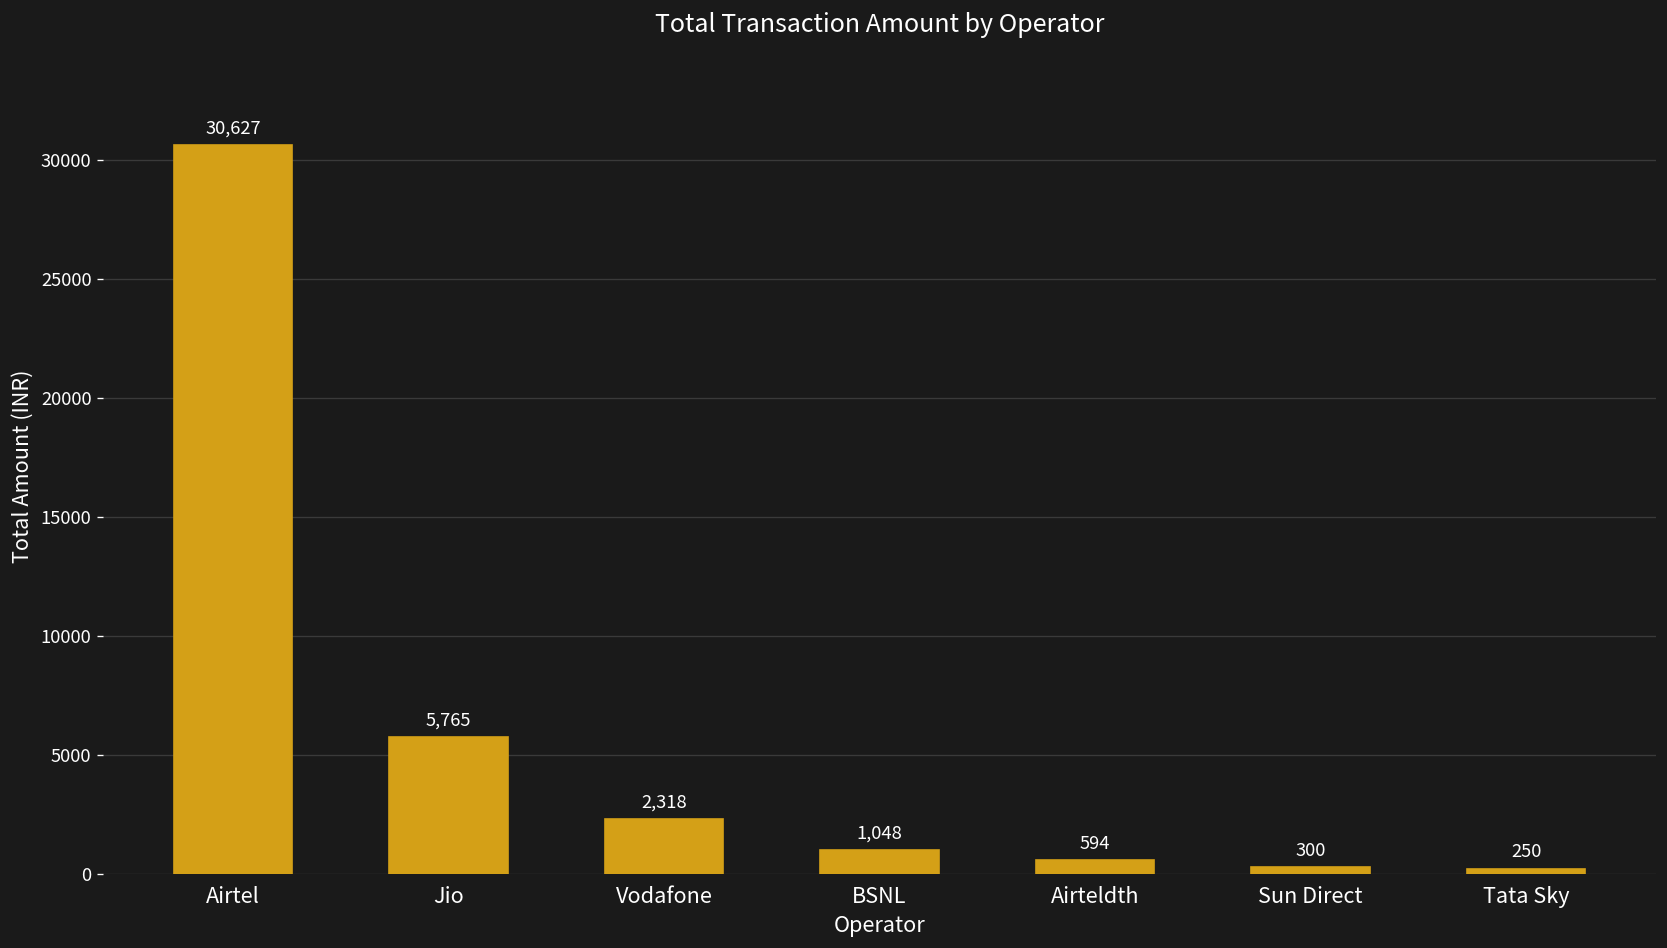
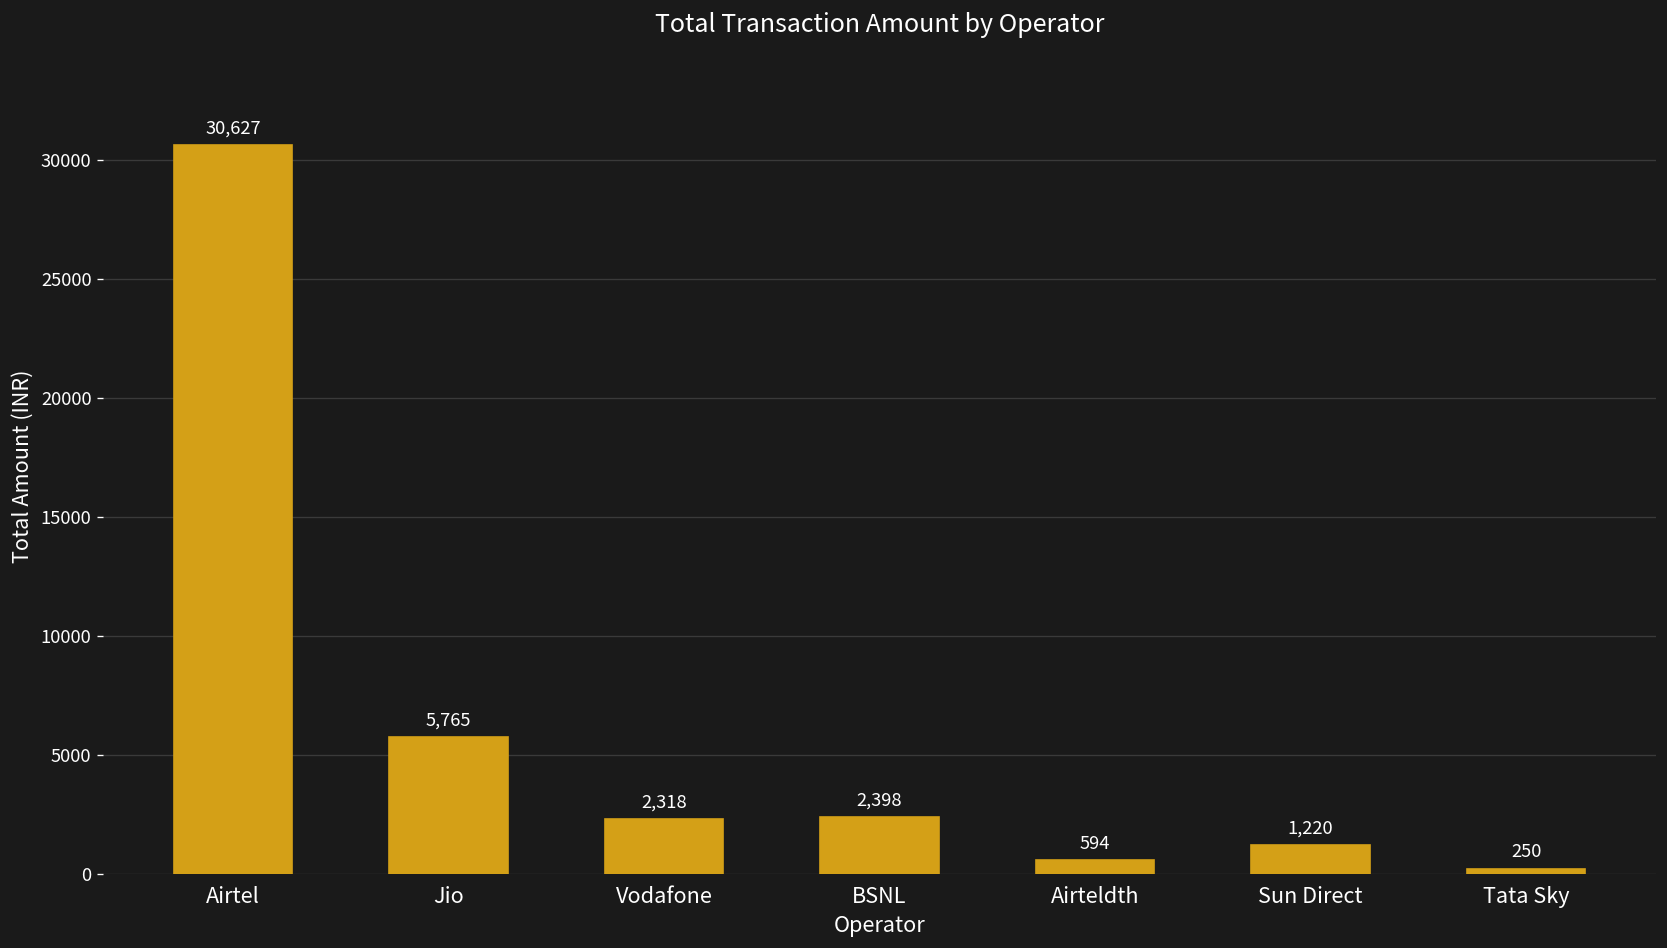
  {
    "Airtel": "30,627",
    "Jio": "5,765",
    "Vodafone": "2,318",
-   "BSNL": "1,048",
+   "BSNL": "2,398",
    "Airteldth": "594",
-   "Sun Direct": "300",
+   "Sun Direct": "1,220",
    "Tata Sky": "250"
  }
